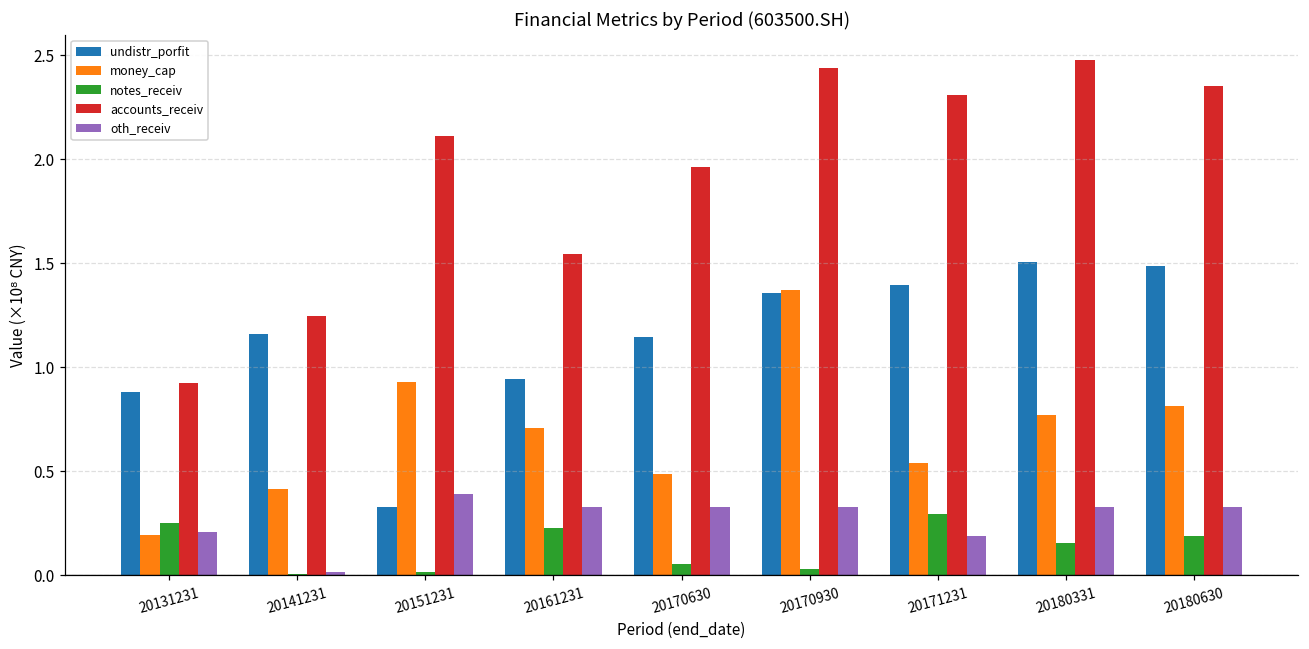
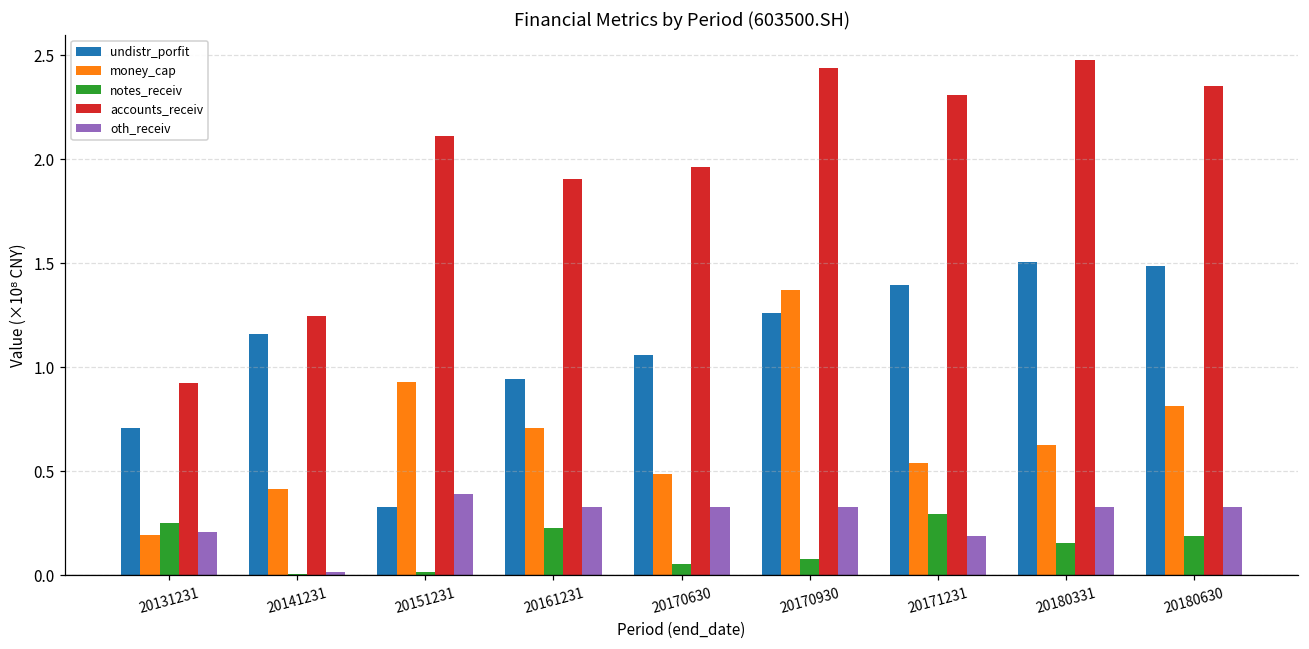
  {
    "undistr_porfit": {
-     "20131231": 0.88,
+     "20131231": 0.71,
      "20141231": 1.16,
      "20151231": 0.33,
      "20161231": 0.94,
-     "20170630": 1.15,
-     "20170930": 1.36,
+     "20170630": 1.06,
+     "20170930": 1.26,
      "20171231": 1.39,
      "20180331": 1.51,
      "20180630": 1.49
    },
    "money_cap": {
      "20131231": 0.19,
      "20141231": 0.42,
      "20151231": 0.93,
      "20161231": 0.71,
      "20170630": 0.49,
      "20170930": 1.37,
      "20171231": 0.54,
-     "20180331": 0.77,
+     "20180331": 0.62,
      "20180630": 0.81
    },
    "notes_receiv": {
      "20131231": 0.25,
      "20151231": 0.01,
      "20161231": 0.23,
      "20170630": 0.06,
-     "20170930": 0.03,
+     "20170930": 0.08,
      "20171231": 0.30,
      "20180331": 0.16,
      "20180630": 0.19
    },
    "accounts_receiv": {
      "20131231": 0.92,
      "20141231": 1.25,
      "20151231": 2.11,
-     "20161231": 1.54,
+     "20161231": 1.90,
      "20170630": 1.96,
      "20170930": 2.44,
      "20171231": 2.31,
      "20180331": 2.47,
      "20180630": 2.35
    },
    "oth_receiv": {
      "20131231": 0.21,
      "20141231": 0.01,
      "20151231": 0.39,
      "20161231": 0.33,
      "20170630": 0.33,
      "20170930": 0.33,
      "20171231": 0.19,
      "20180331": 0.33,
      "20180630": 0.33
    }
  }
